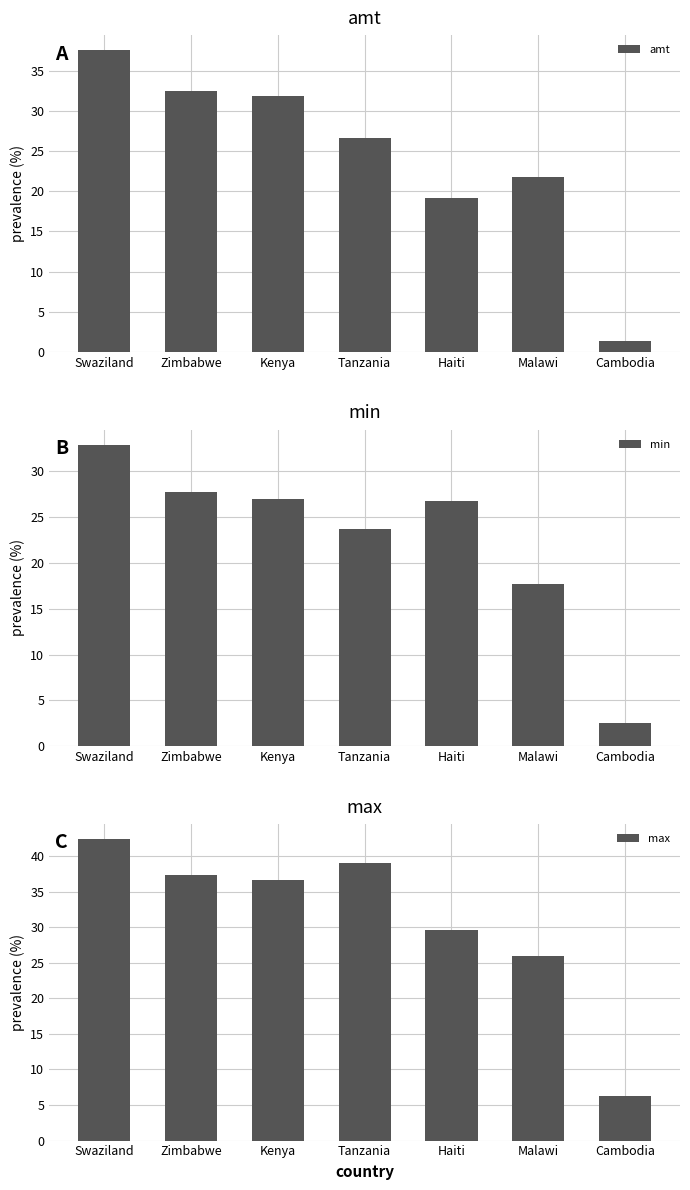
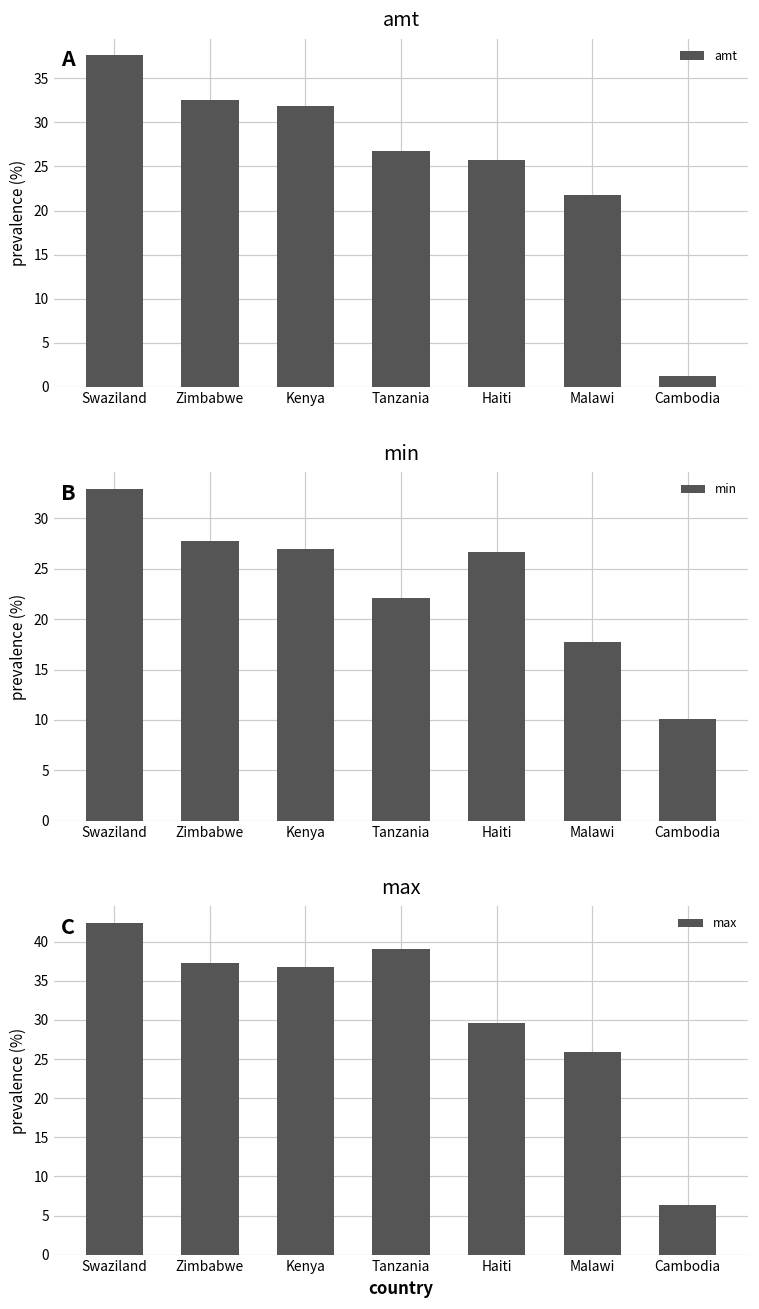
  {
    "amt": {
      "Swaziland": 38,
      "Zimbabwe": 33,
      "Kenya": 32,
      "Tanzania": 27,
-     "Haiti": 19,
+     "Haiti": 26,
      "Malawi": 22,
      "Cambodia": 1
    },
    "min": {
      "Swaziland": 33,
      "Zimbabwe": 28,
      "Kenya": 27,
-     "Tanzania": 24,
+     "Tanzania": 22,
      "Haiti": 27,
      "Malawi": 18,
-     "Cambodia": 3
+     "Cambodia": 10
    },
    "max": {
      "Swaziland": 42,
      "Zimbabwe": 37,
      "Kenya": 37,
      "Tanzania": 39,
      "Haiti": 30,
      "Malawi": 26,
      "Cambodia": 6
    }
  }
